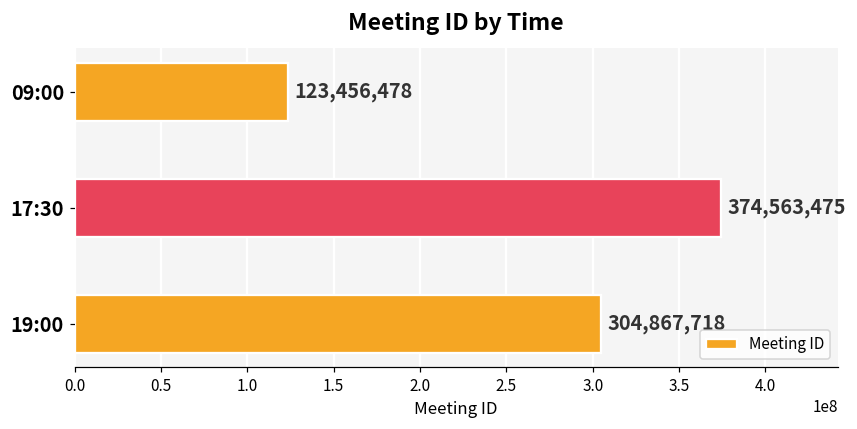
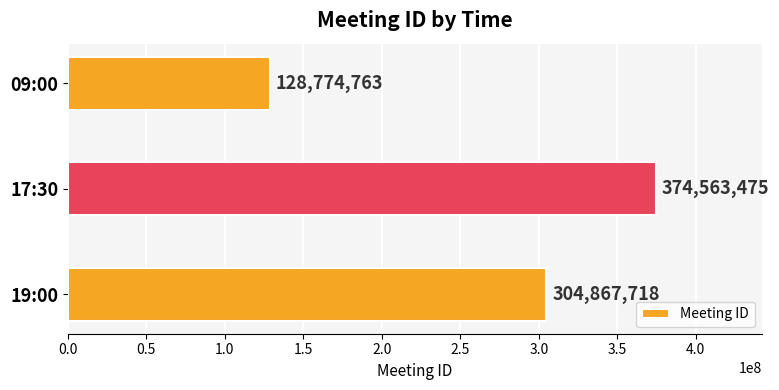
  {
-   "09:00": "123,456,478",
+   "09:00": "128,774,763",
    "17:30": "374,563,475"
  }
